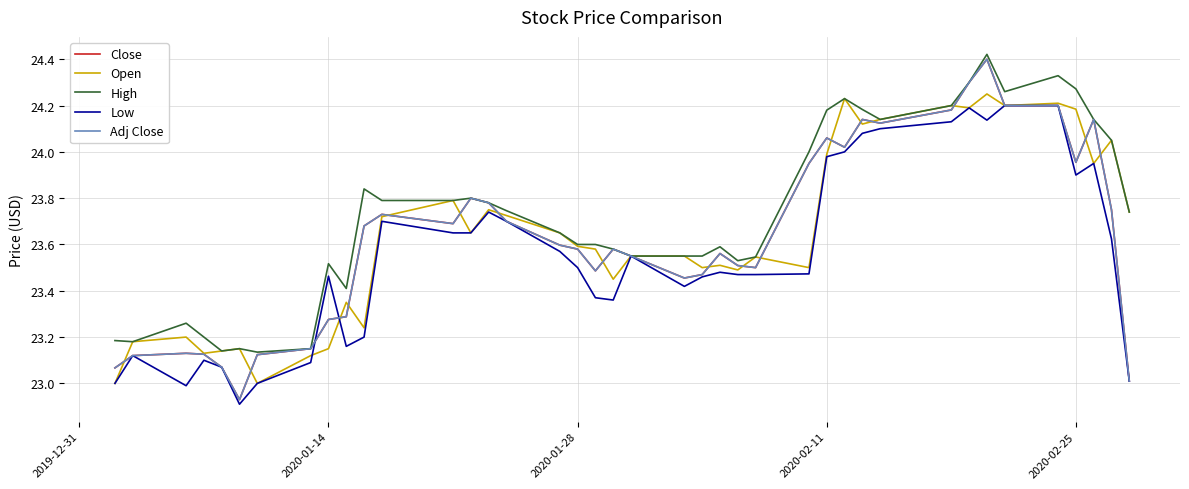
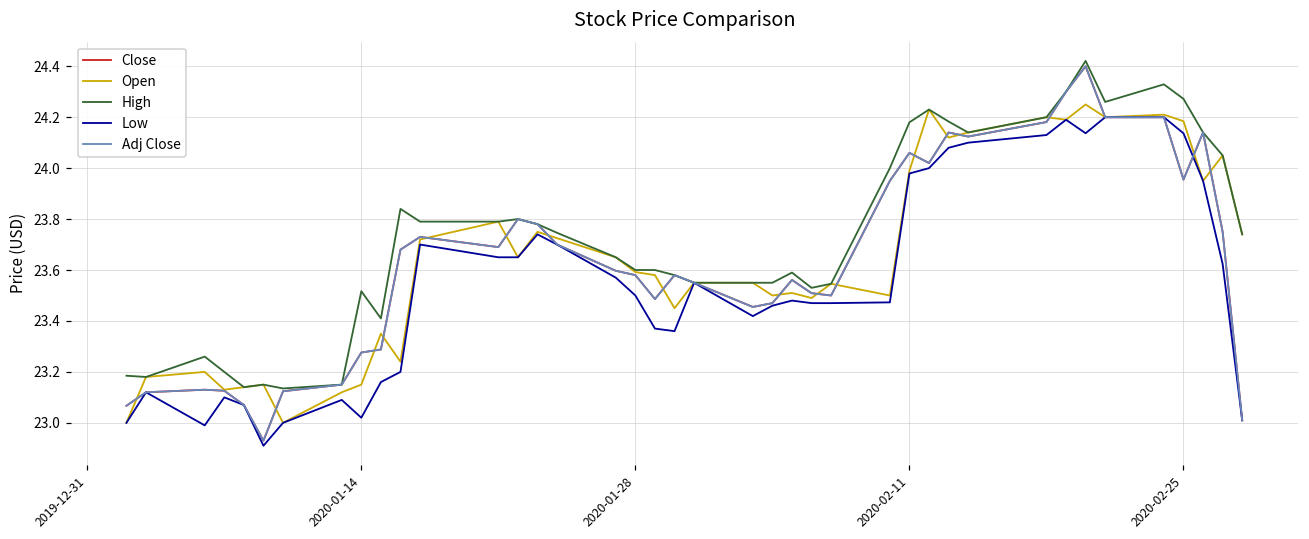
  {
    "Adj Close": {
      "2020-01-14": 23.28,
      "2020-01-28": 23.58,
      "2020-02-11": 24.06,
      "2020-02-25": 23.95
    },
    "Open": {
      "2020-01-14": 23.15,
      "2020-02-25": 24.18
    },
    "High": {
      "2020-01-14": 23.52,
      "2020-02-11": 24.18,
      "2020-02-25": 24.27
    },
    "Low": {
-     "2020-01-14": 23.46,
+     "2020-01-14": 23.02,
      "2020-01-28": 23.50,
-     "2020-02-25": 23.90
+     "2020-02-25": 24.14
    }
  }
